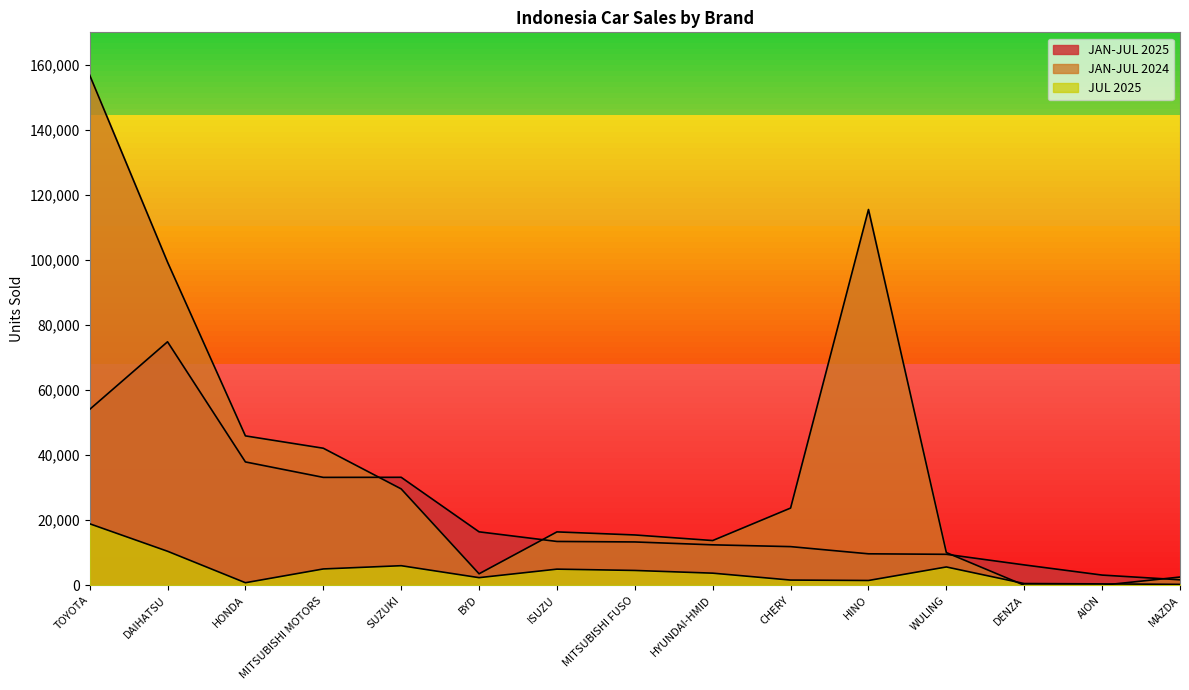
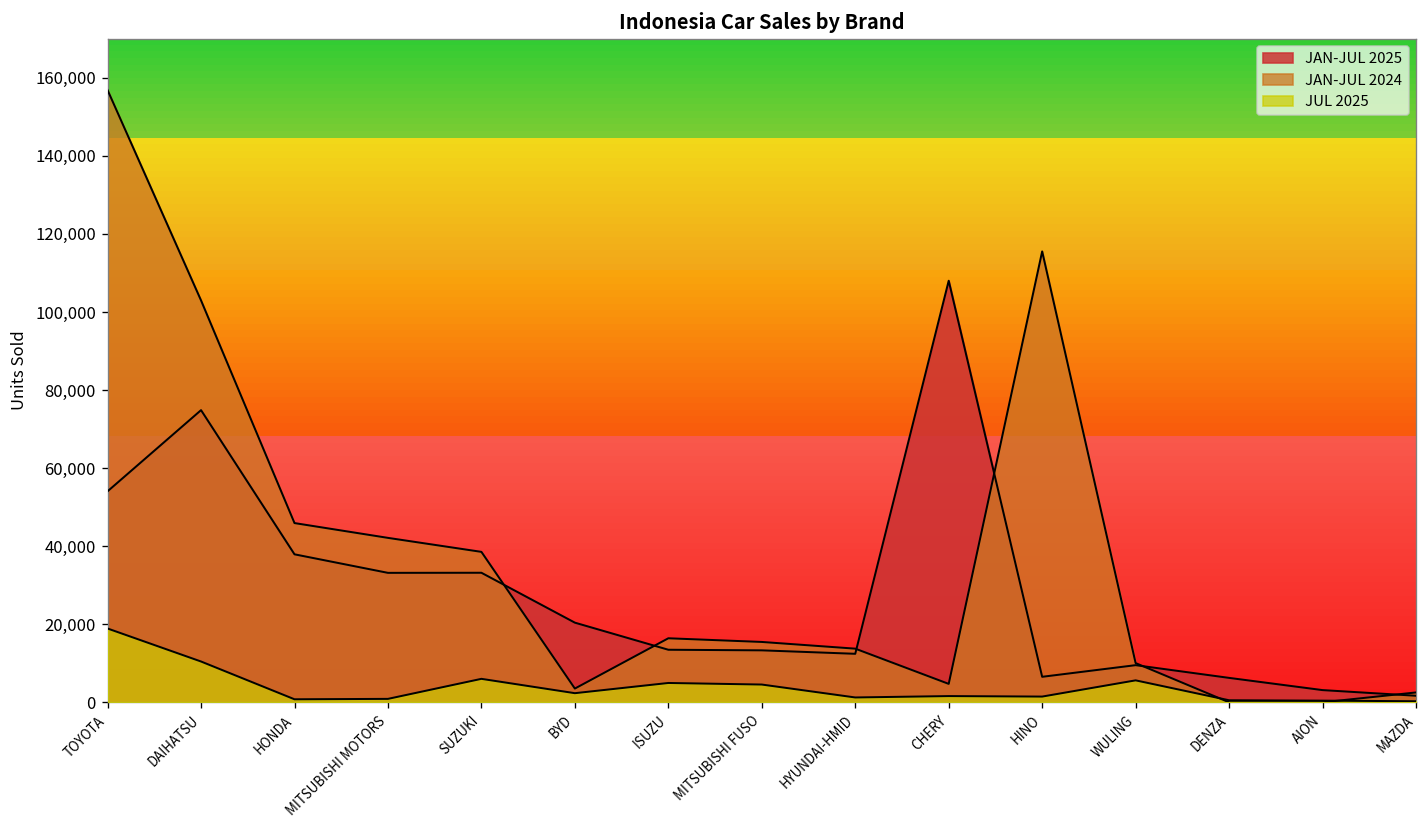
  {
    "JAN-JUL 2025": {
      "TOYOTA": "54,000",
      "DAIHATSU": "75,000",
      "HONDA": "38,000",
      "MITSUBISHI MOTORS": "33,000",
      "SUZUKI": "33,000",
-     "BYD": "16,000",
+     "BYD": "20,000",
      "ISUZU": "13,000",
      "MITSUBISHI FUSO": "13,000",
      "HYUNDAI-HMID": "12,000",
-     "CHERY": "12,000",
-     "HINO": "10,000",
+     "CHERY": "108,000",
+     "HINO": "7,000",
      "DENZA": "6,000",
      "AION": "3,000",
      "MAZDA": "2,000"
    },
    "JAN-JUL 2024": {
      "TOYOTA": "157,000",
-     "DAIHATSU": "99,000",
+     "DAIHATSU": "103,000",
      "HONDA": "46,000",
      "MITSUBISHI MOTORS": "42,000",
-     "SUZUKI": "30,000",
+     "SUZUKI": "39,000",
      "BYD": "4,000",
      "ISUZU": "16,000",
      "MITSUBISHI FUSO": "15,000",
      "HYUNDAI-HMID": "14,000",
-     "CHERY": "24,000",
+     "CHERY": "5,000",
      "HINO": "116,000",
      "MAZDA": "3,000"
    },
    "JUL 2025": {
      "TOYOTA": "19,000",
      "DAIHATSU": "10,000",
      "HONDA": "1,000",
-     "MITSUBISHI MOTORS": "5,000",
+     "MITSUBISHI MOTORS": "1,000",
      "SUZUKI": "6,000",
      "BYD": "2,000",
      "ISUZU": "5,000",
      "MITSUBISHI FUSO": "5,000",
-     "HYUNDAI-HMID": "4,000",
+     "HYUNDAI-HMID": "1,000",
      "CHERY": "2,000",
      "HINO": "1,000",
      "WULING": "6,000",
      "MAZDA": "0"
    }
  }
